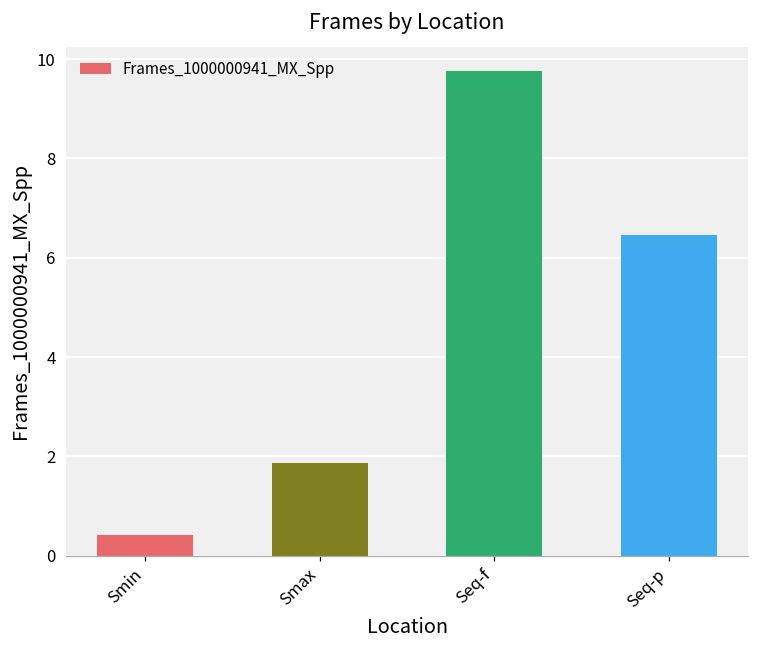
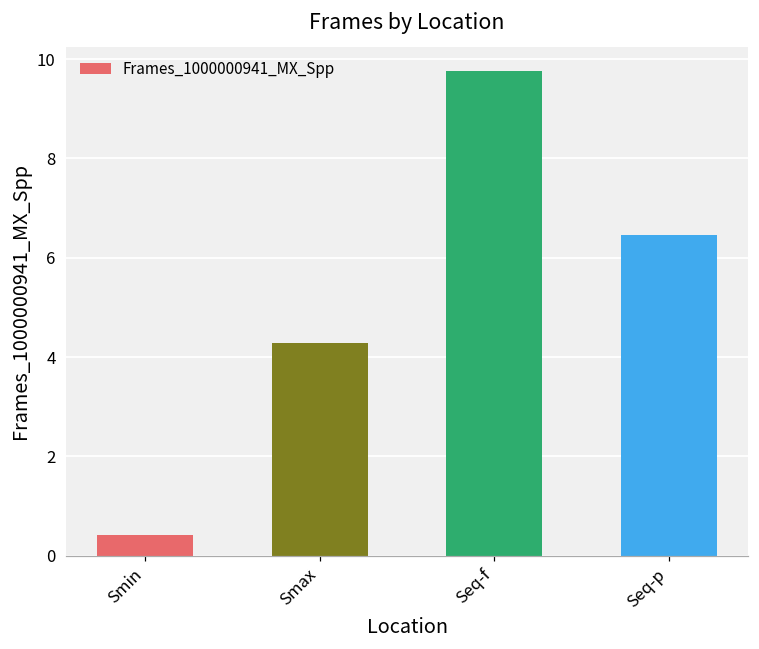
  {
    "Smin": 0.4,
-   "Smax": 1.9,
+   "Smax": 4.3,
    "Seq-f": 9.8,
    "Seq-p": 6.5
  }
